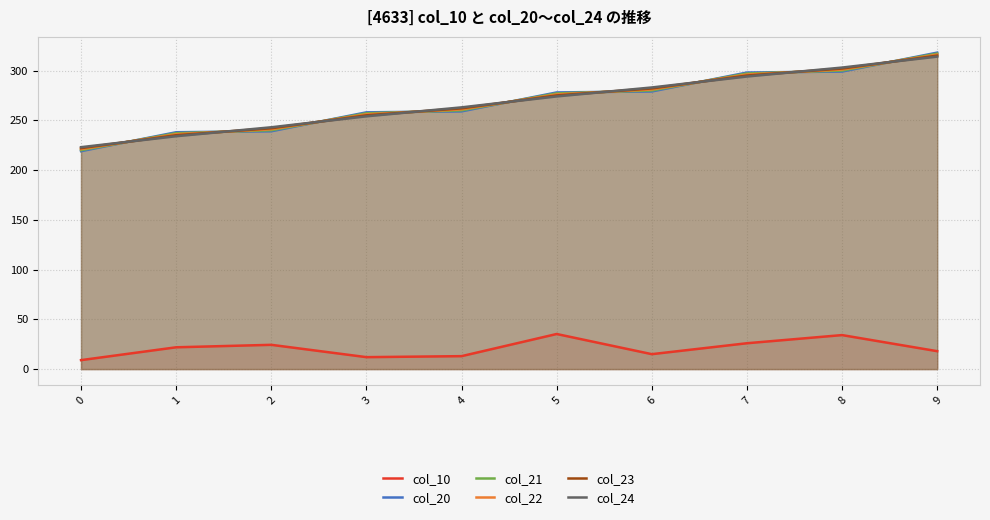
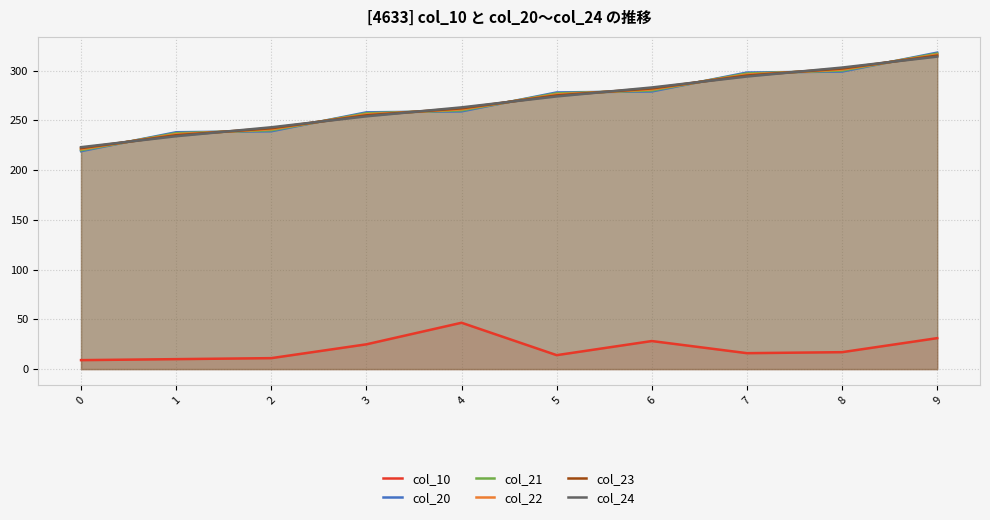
  {
    "col_10": {
      "0": 10,
-     "1": 20,
-     "2": 20,
-     "3": 10,
-     "4": 10,
-     "5": 40,
-     "6": 20,
-     "7": 30,
-     "8": 30,
-     "9": 20
+     "1": 10,
+     "2": 10,
+     "3": 20,
+     "4": 50,
+     "5": 10,
+     "6": 30,
+     "7": 20,
+     "8": 20,
+     "9": 30
    }
  }
